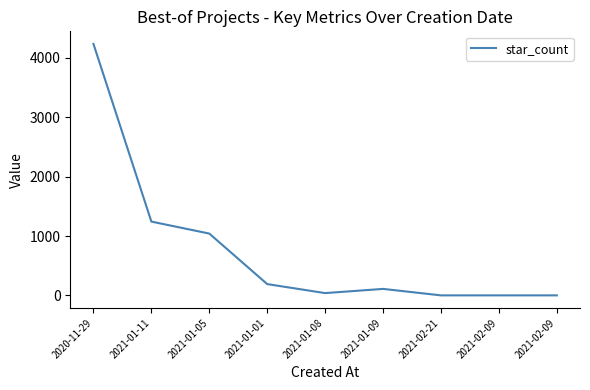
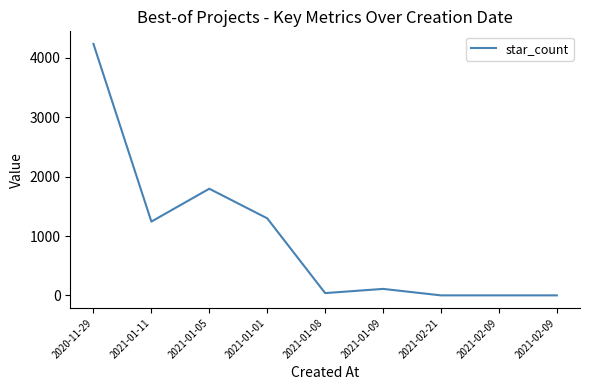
  {
    "2020-11-29": 4200,
    "2021-01-11": 1200,
-   "2021-01-05": 1000,
-   "2021-01-01": 200,
+   "2021-01-05": 1800,
+   "2021-01-01": 1300,
    "2021-01-08": 0,
    "2021-01-09": 100,
    "2021-02-21": 0
  }
